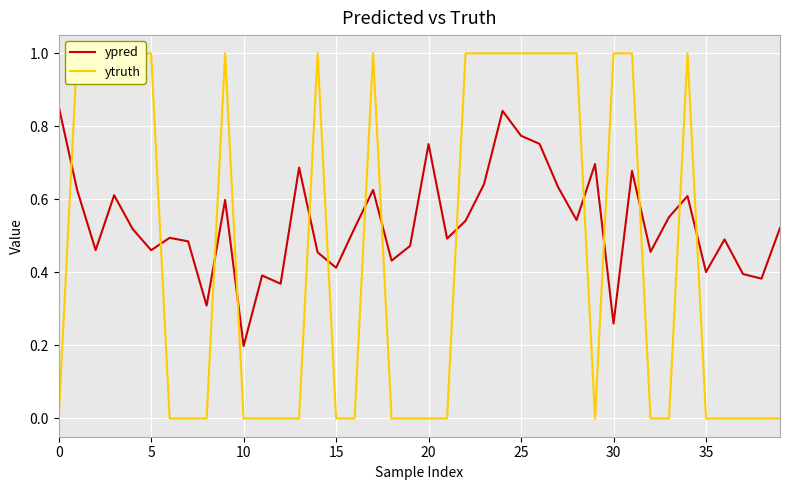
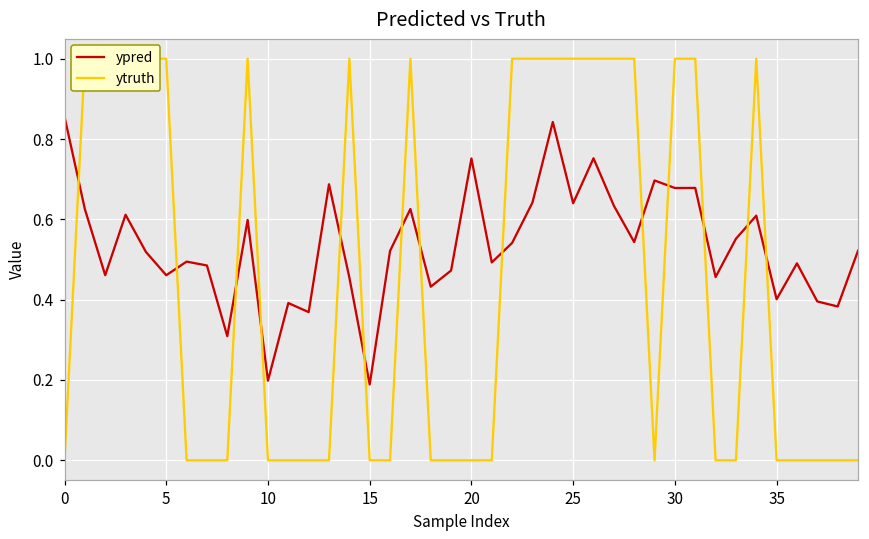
  {
    "ypred": {
      "0": 0.86,
      "5": 0.46,
      "10": 0.20,
-     "15": 0.41,
+     "15": 0.19,
      "20": 0.75,
-     "25": 0.77,
-     "30": 0.26,
+     "25": 0.64,
+     "30": 0.68,
      "35": 0.40
    },
    "ytruth": {
      "0": 0.00,
      "5": 1.00,
      "10": 0.00,
      "15": 0.00,
      "20": 0.00,
      "25": 1.00,
      "30": 1.00,
      "35": 0.00
    }
  }
